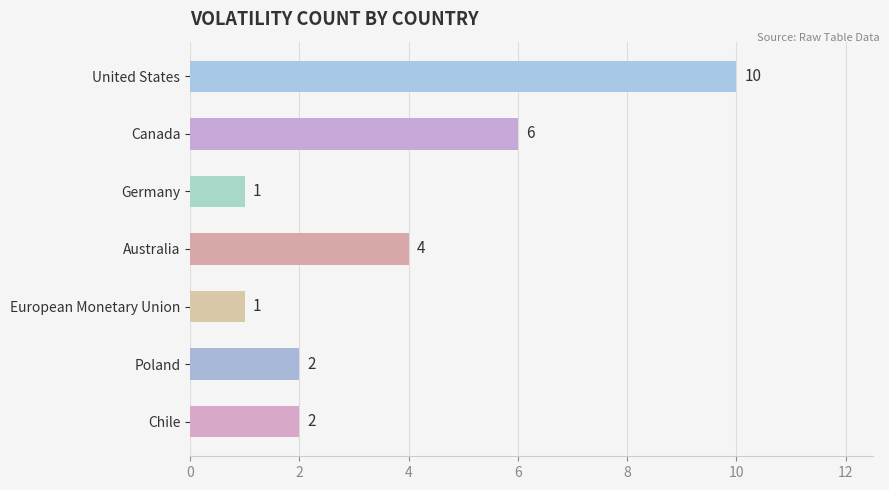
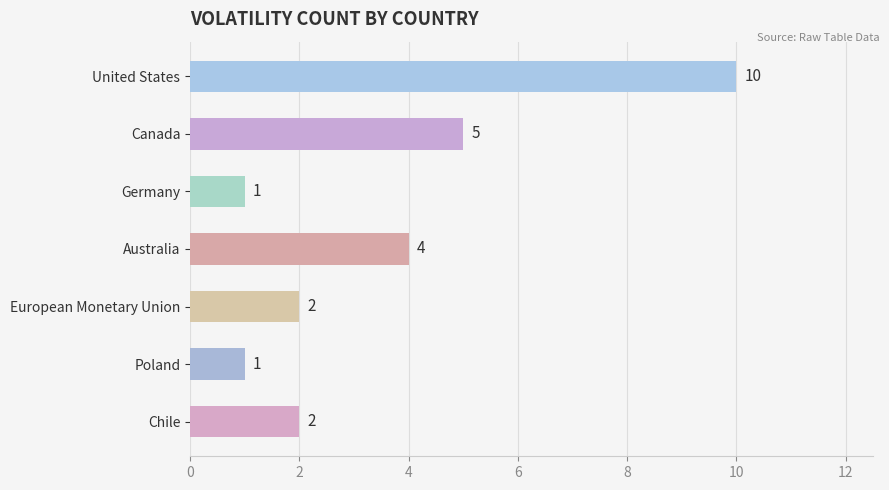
  {
    "United States": 10,
-   "Canada": 6,
+   "Canada": 5,
    "Germany": 1,
    "Australia": 4,
-   "European Monetary Union": 1,
-   "Poland": 2,
+   "European Monetary Union": 2,
+   "Poland": 1,
    "Chile": 2
  }
